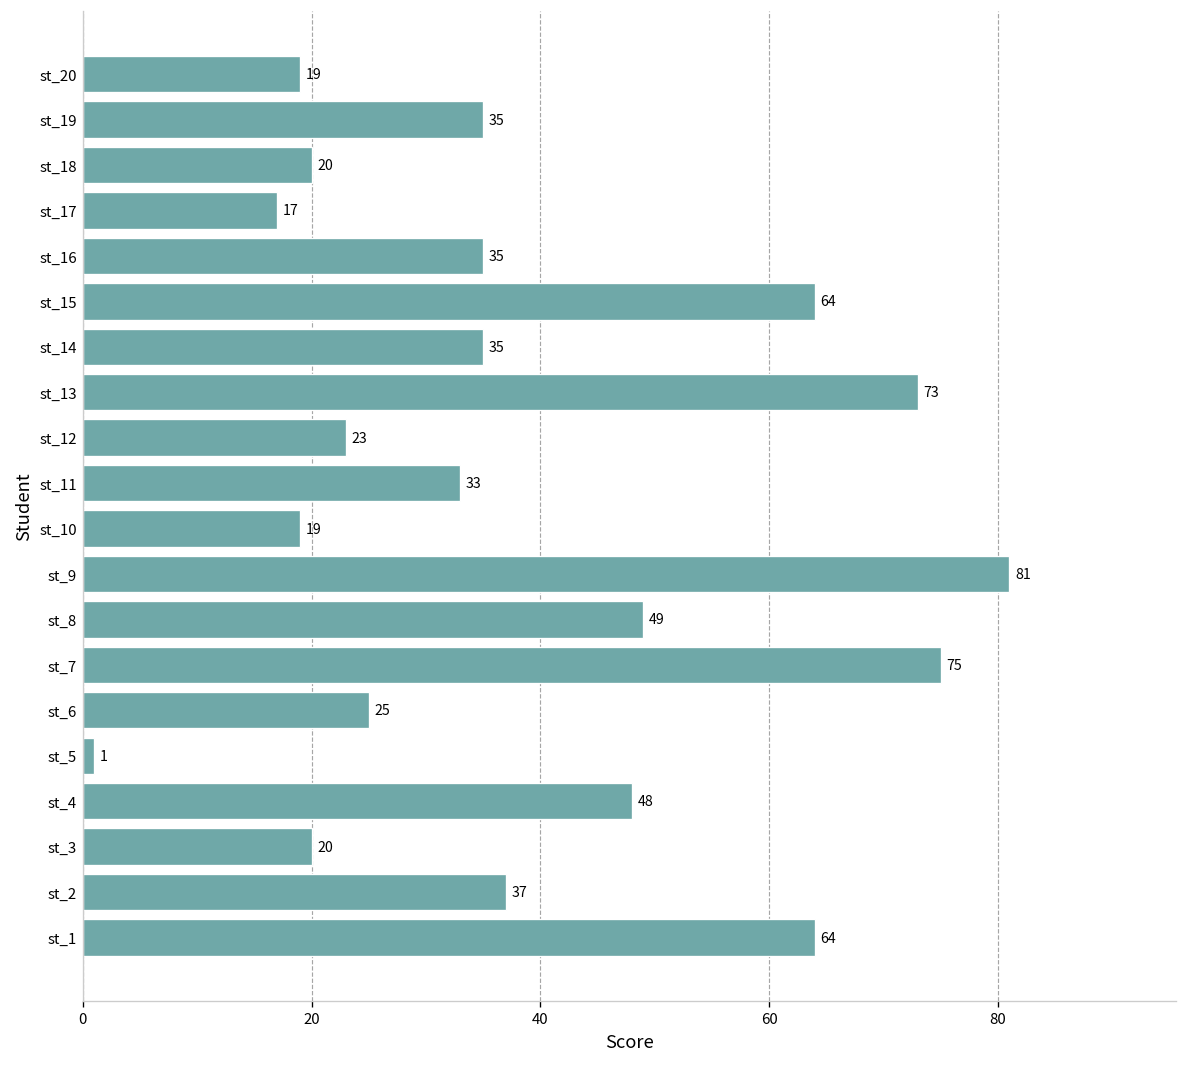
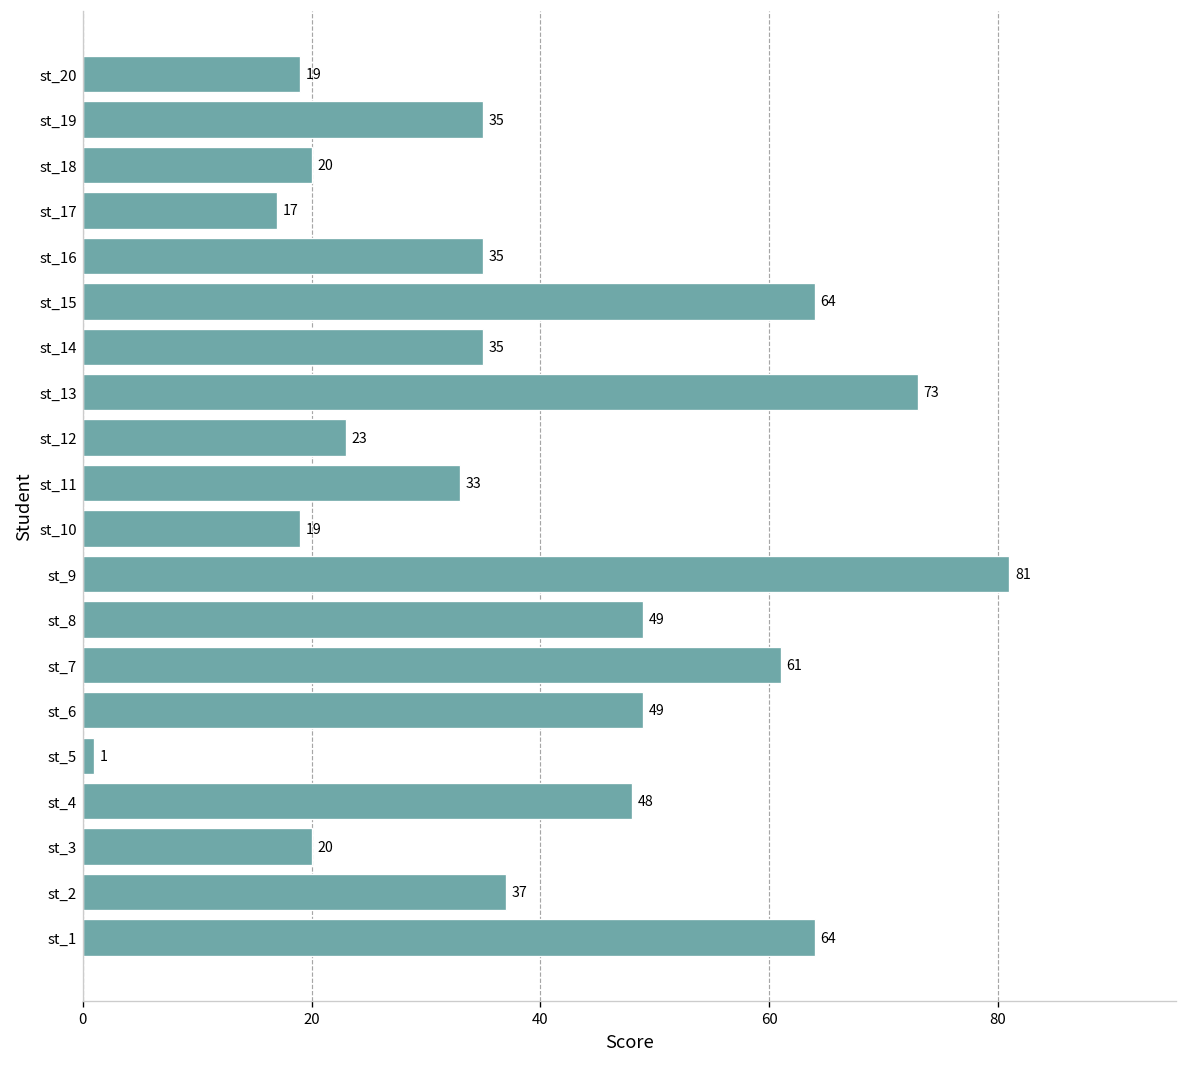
  {
    "st_20": 19,
    "st_19": 35,
    "st_18": 20,
    "st_17": 17,
    "st_16": 35,
    "st_15": 64,
    "st_14": 35,
    "st_13": 73,
    "st_12": 23,
    "st_11": 33,
    "st_10": 19,
    "st_9": 81,
    "st_8": 49,
-   "st_7": 75,
-   "st_6": 25,
+   "st_7": 61,
+   "st_6": 49,
    "st_5": 1,
    "st_4": 48,
    "st_3": 20,
    "st_2": 37,
    "st_1": 64
  }
